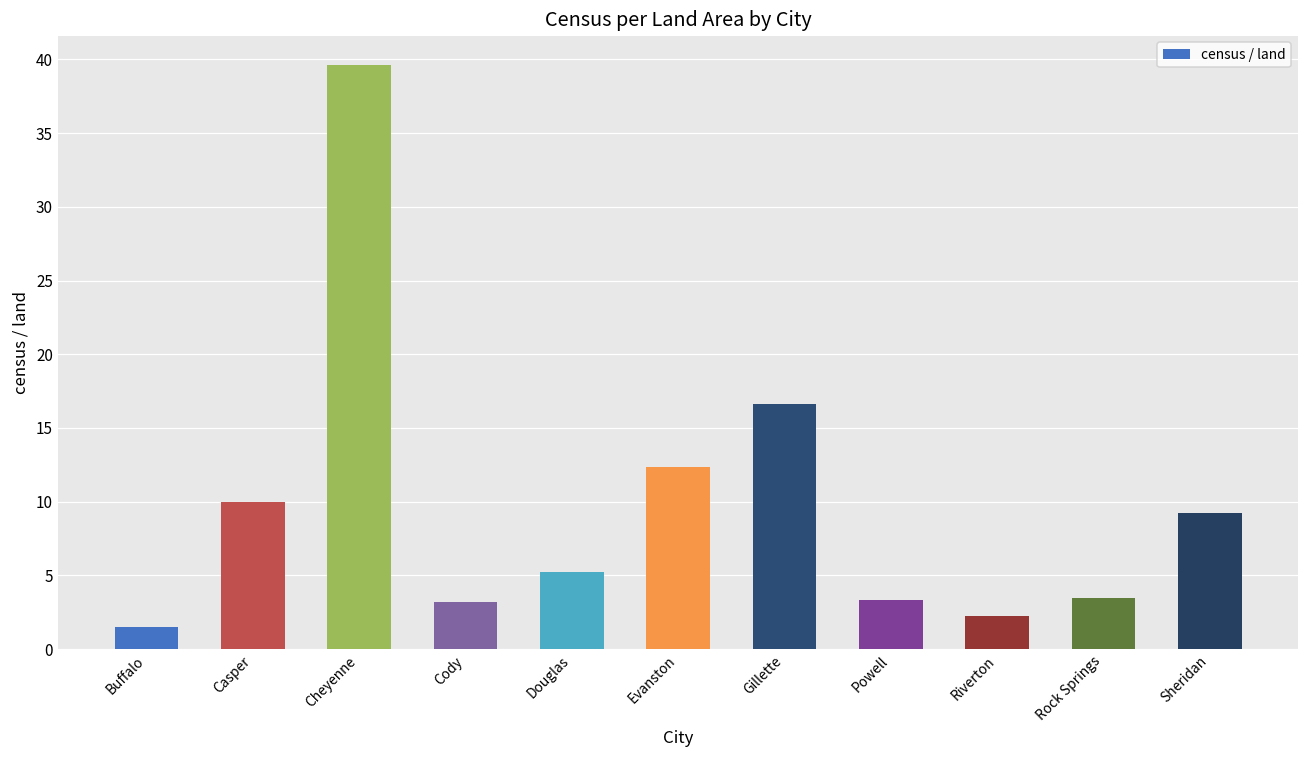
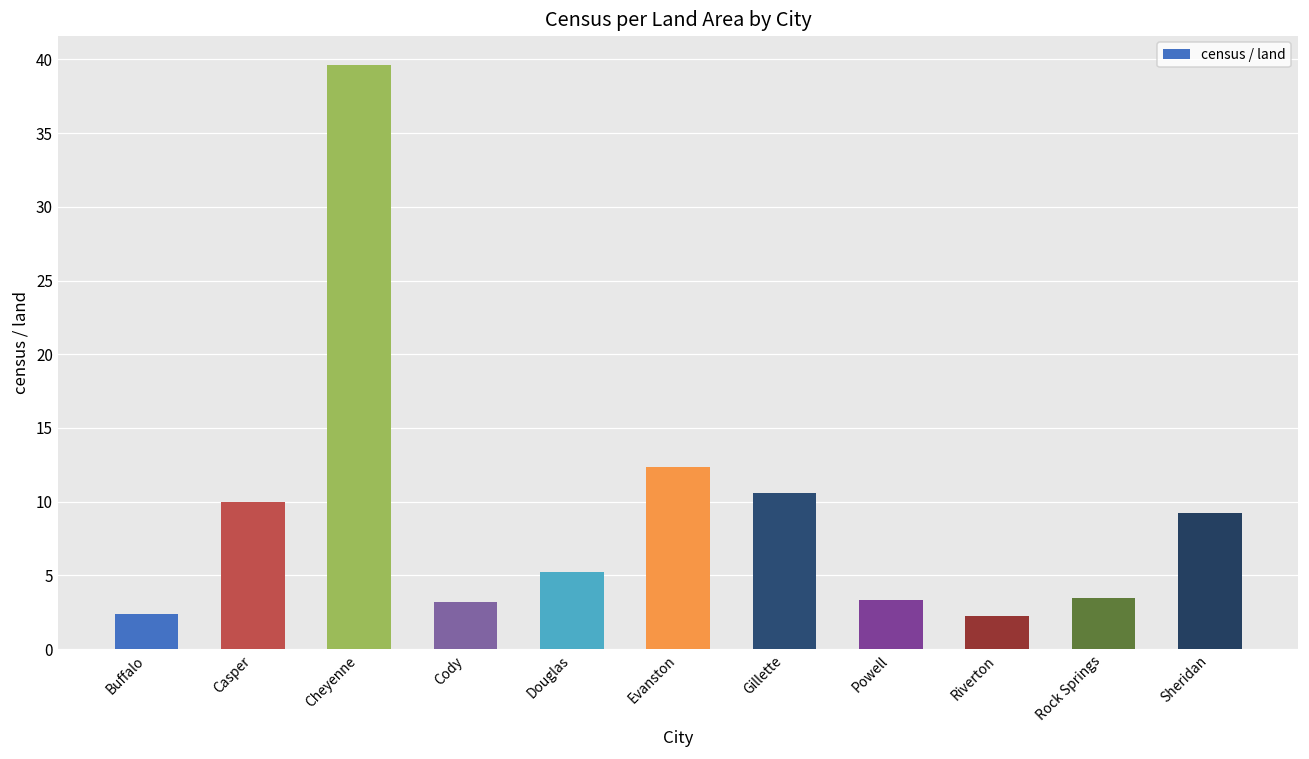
  {
-   "Buffalo": 1.5,
+   "Buffalo": 2.4,
    "Casper": 10.0,
    "Cheyenne": 39.6,
    "Cody": 3.2,
    "Douglas": 5.3,
    "Evanston": 12.4,
-   "Gillette": 16.6,
+   "Gillette": 10.6,
    "Powell": 3.3,
    "Riverton": 2.2,
    "Rock Springs": 3.5,
    "Sheridan": 9.2
  }
